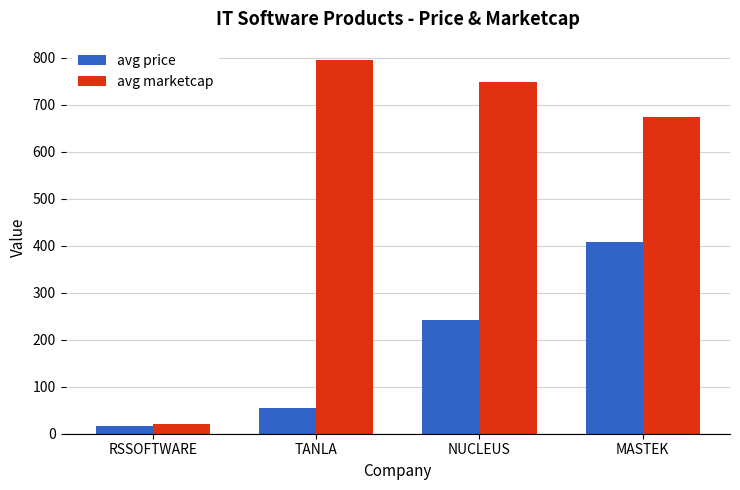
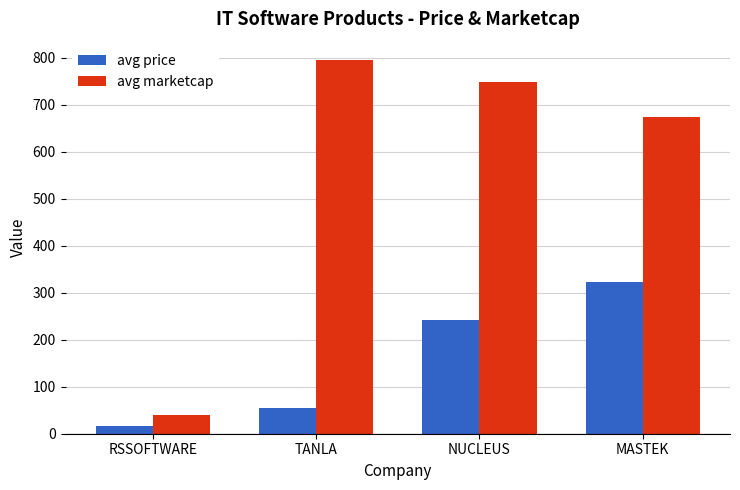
  {
    "avg price": {
      "RSSOFTWARE": 20,
      "TANLA": 60,
      "NUCLEUS": 240,
-     "MASTEK": 410
+     "MASTEK": 320
    },
    "avg marketcap": {
-     "RSSOFTWARE": 20,
+     "RSSOFTWARE": 40,
      "TANLA": 790,
      "NUCLEUS": 750,
      "MASTEK": 670
    }
  }
